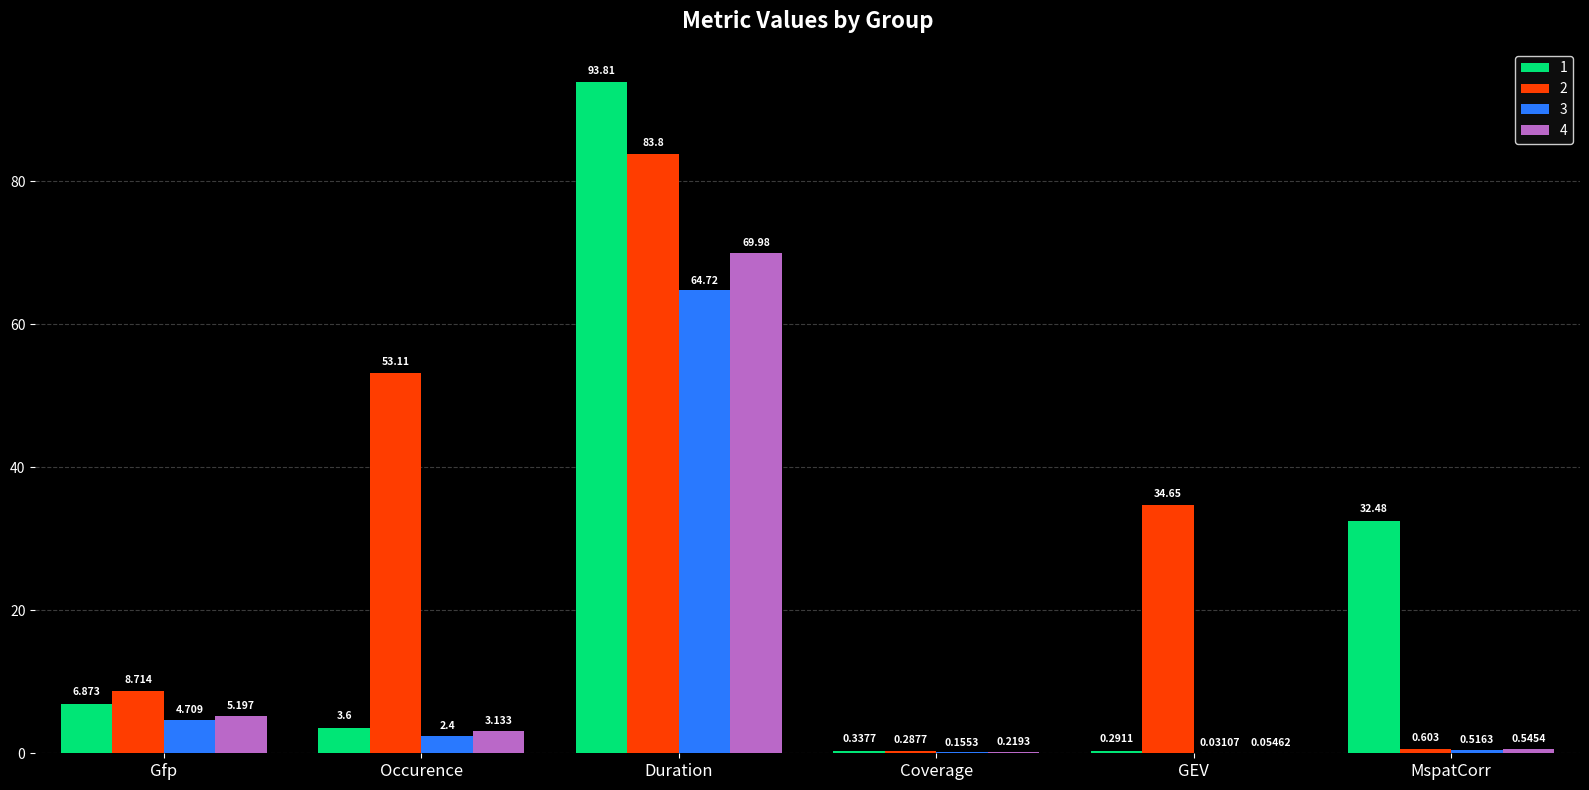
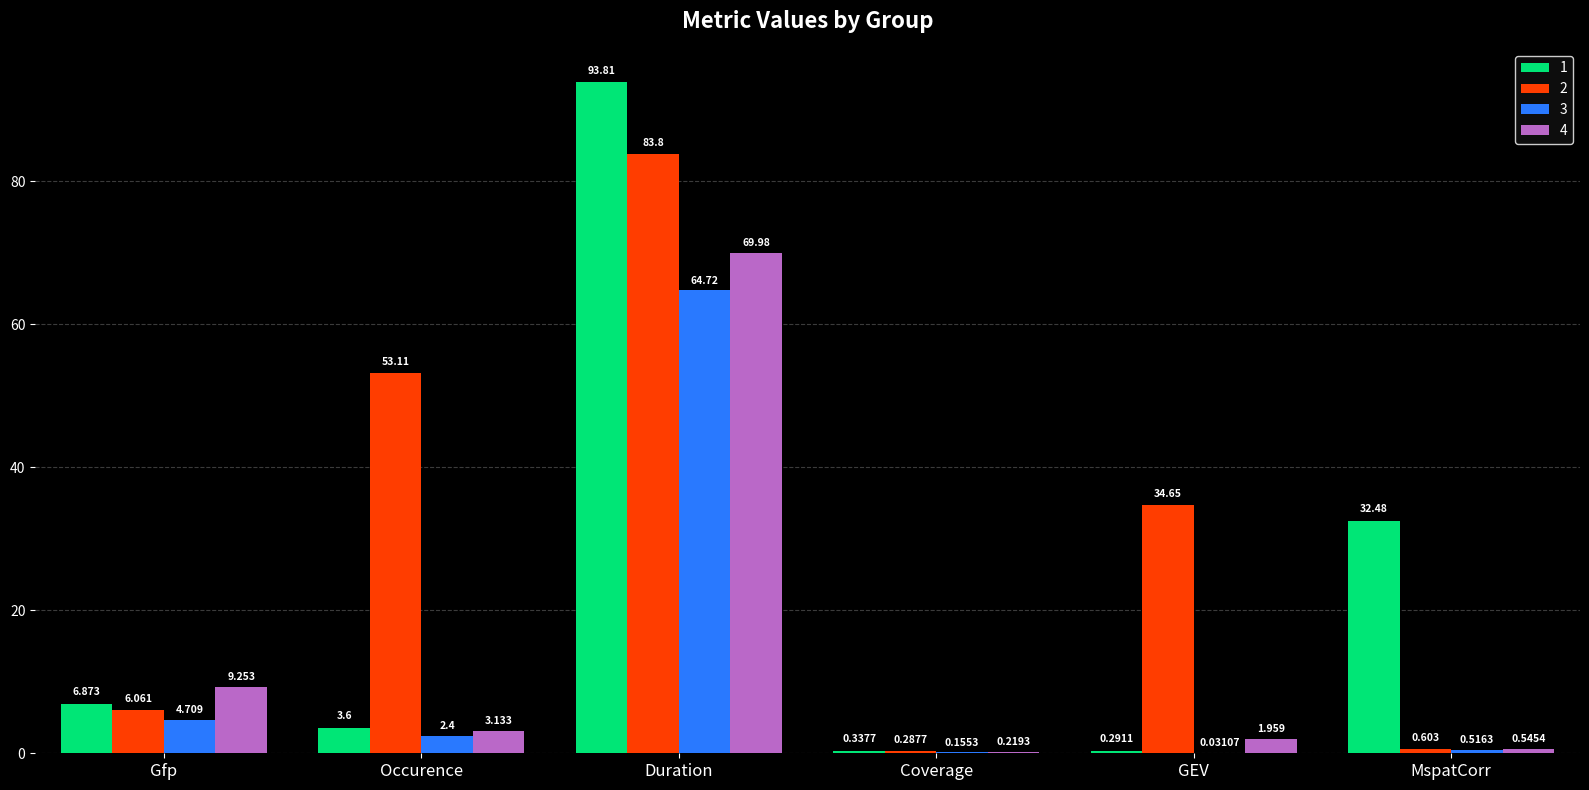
  {
    "1": {
      "Gfp": 6.873,
      "Occurence": 3.6,
      "Duration": 93.81,
      "Coverage": 0.3377,
      "GEV": 0.2911,
      "MspatCorr": 32.48
    },
    "2": {
-     "Gfp": 8.714,
+     "Gfp": 6.061,
      "Occurence": 53.11,
      "Duration": 83.8,
      "Coverage": 0.2877,
      "GEV": 34.65,
      "MspatCorr": 0.603
    },
    "3": {
      "Gfp": 4.709,
      "Occurence": 2.4,
      "Duration": 64.72,
      "Coverage": 0.1553,
      "GEV": 0.03107,
      "MspatCorr": 0.5163
    },
    "4": {
-     "Gfp": 5.197,
+     "Gfp": 9.253,
      "Occurence": 3.133,
      "Duration": 69.98,
      "Coverage": 0.2193,
-     "GEV": 0.05462,
+     "GEV": 1.959,
      "MspatCorr": 0.5454
    }
  }
